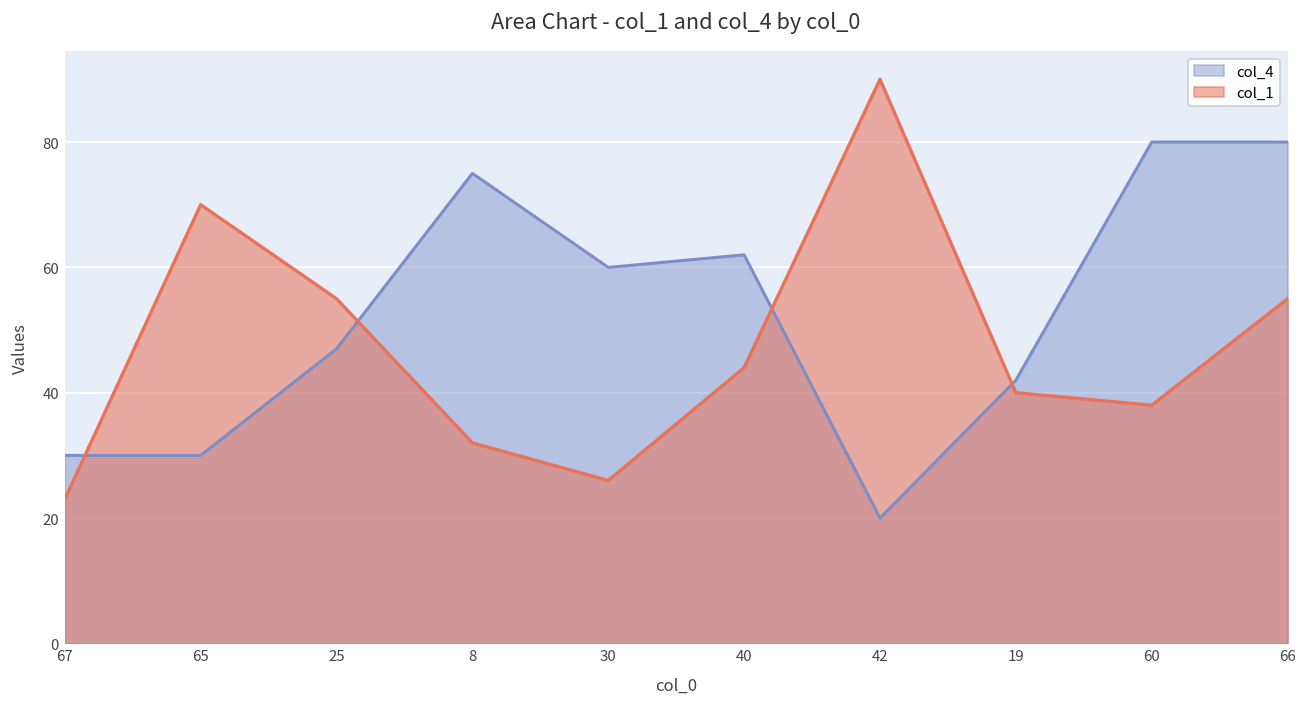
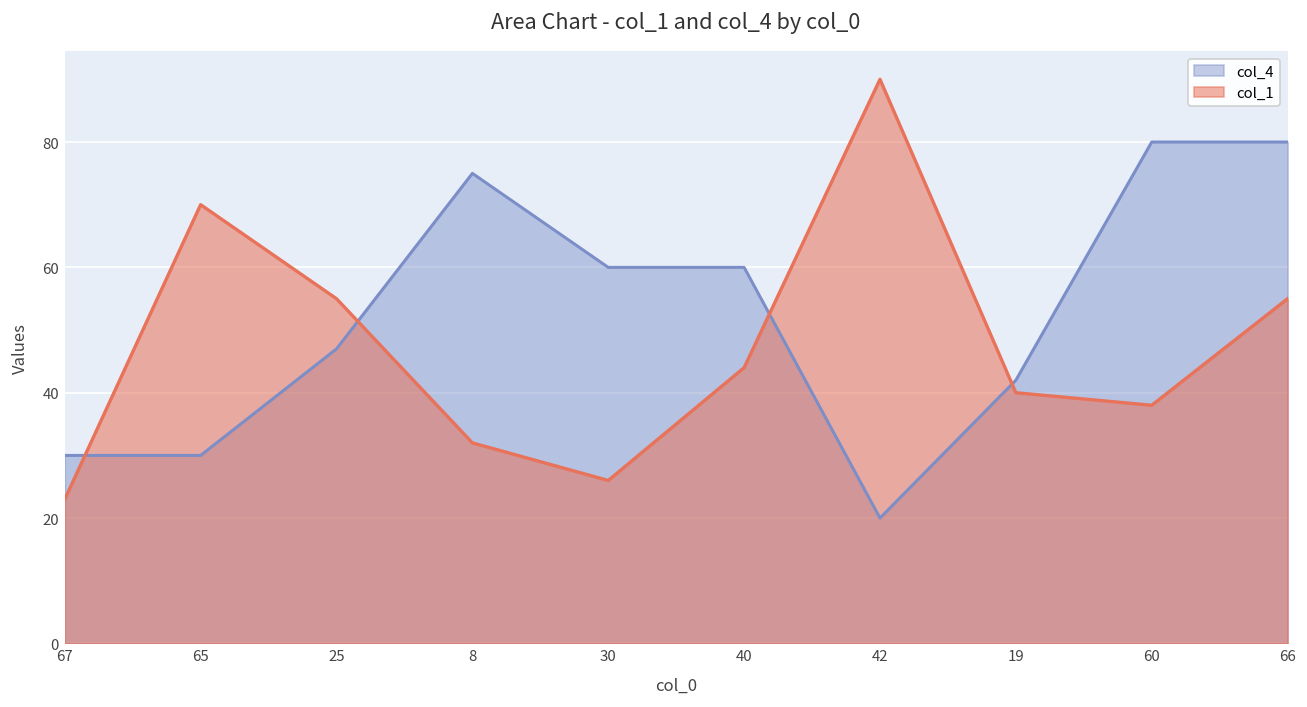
  {
    "col_4": {
      "67": 30,
      "65": 30,
      "25": 47,
      "8": 75,
      "30": 60,
-     "40": 62,
+     "40": 60,
      "42": 20,
      "19": 42,
      "60": 80,
      "66": 80
    },
    "col_1": {
      "67": 23,
      "65": 70,
      "25": 55,
      "8": 32,
      "30": 26,
      "40": 44,
      "42": 90,
      "19": 40,
      "60": 38,
      "66": 55
    }
  }
